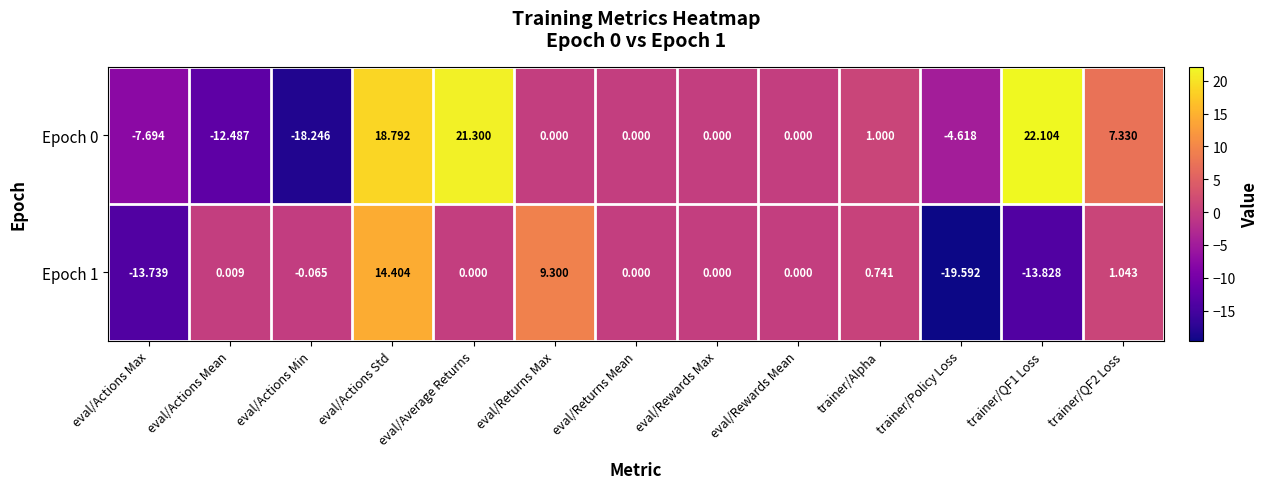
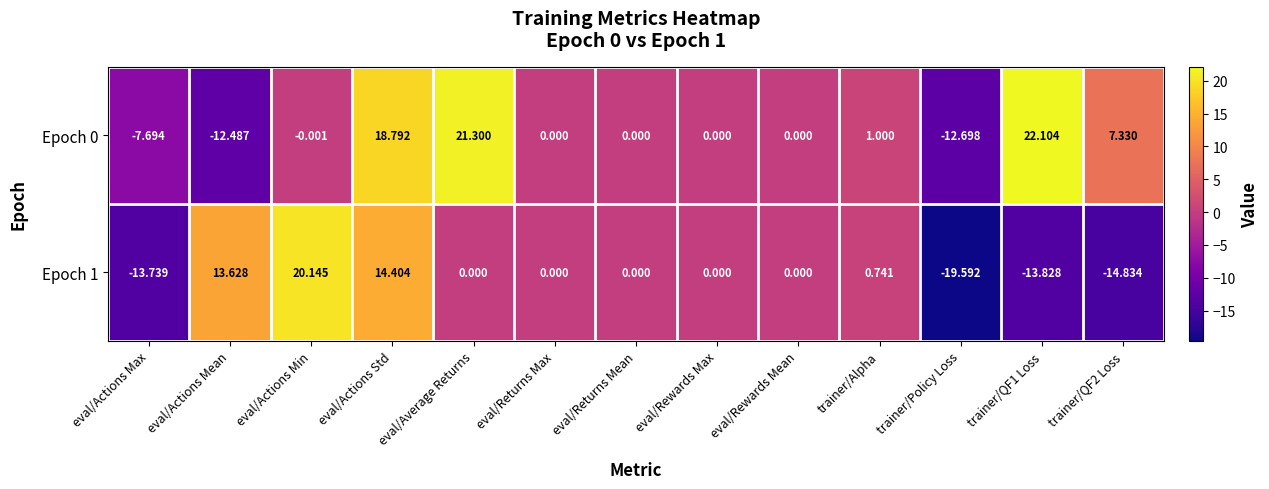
  {
    "Epoch 0": {
      "eval/Actions Max": -7.694,
      "eval/Actions Mean": -12.487,
-     "eval/Actions Min": -18.246,
+     "eval/Actions Min": -0.001,
      "eval/Actions Std": 18.792,
      "eval/Average Returns": 21.300,
      "eval/Returns Max": 0.000,
      "eval/Returns Mean": 0.000,
      "eval/Rewards Max": 0.000,
      "eval/Rewards Mean": 0.000,
      "trainer/Alpha": 1.000,
-     "trainer/Policy Loss": -4.618,
+     "trainer/Policy Loss": -12.698,
      "trainer/QF1 Loss": 22.104,
      "trainer/QF2 Loss": 7.330
    },
    "Epoch 1": {
      "eval/Actions Max": -13.739,
-     "eval/Actions Mean": 0.009,
-     "eval/Actions Min": -0.065,
+     "eval/Actions Mean": 13.628,
+     "eval/Actions Min": 20.145,
      "eval/Actions Std": 14.404,
      "eval/Average Returns": 0.000,
-     "eval/Returns Max": 9.300,
+     "eval/Returns Max": 0.000,
      "eval/Returns Mean": 0.000,
      "eval/Rewards Max": 0.000,
      "eval/Rewards Mean": 0.000,
      "trainer/Alpha": 0.741,
      "trainer/Policy Loss": -19.592,
      "trainer/QF1 Loss": -13.828,
-     "trainer/QF2 Loss": 1.043
+     "trainer/QF2 Loss": -14.834
    }
  }
